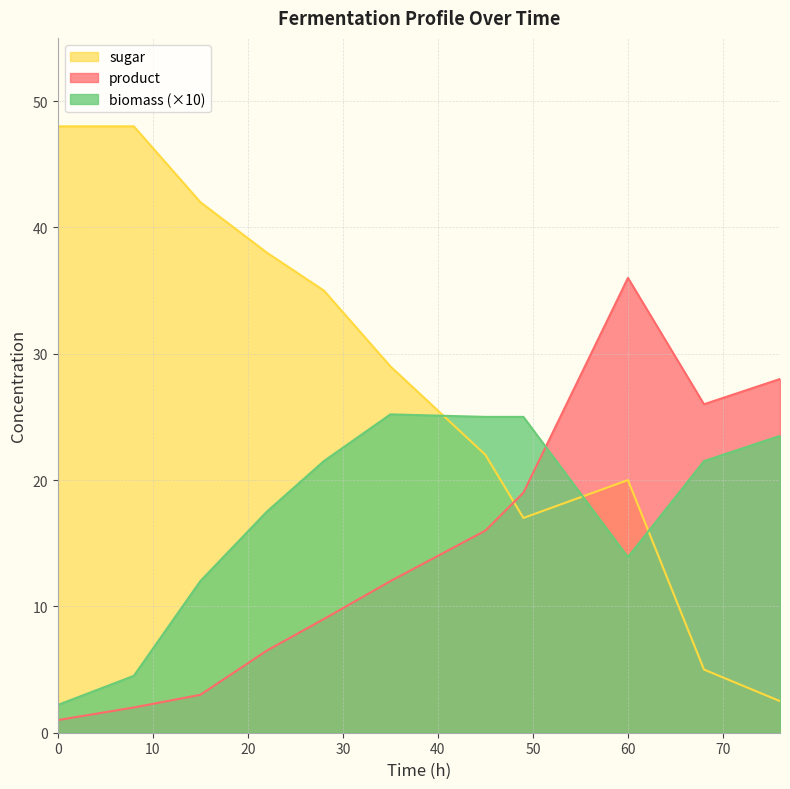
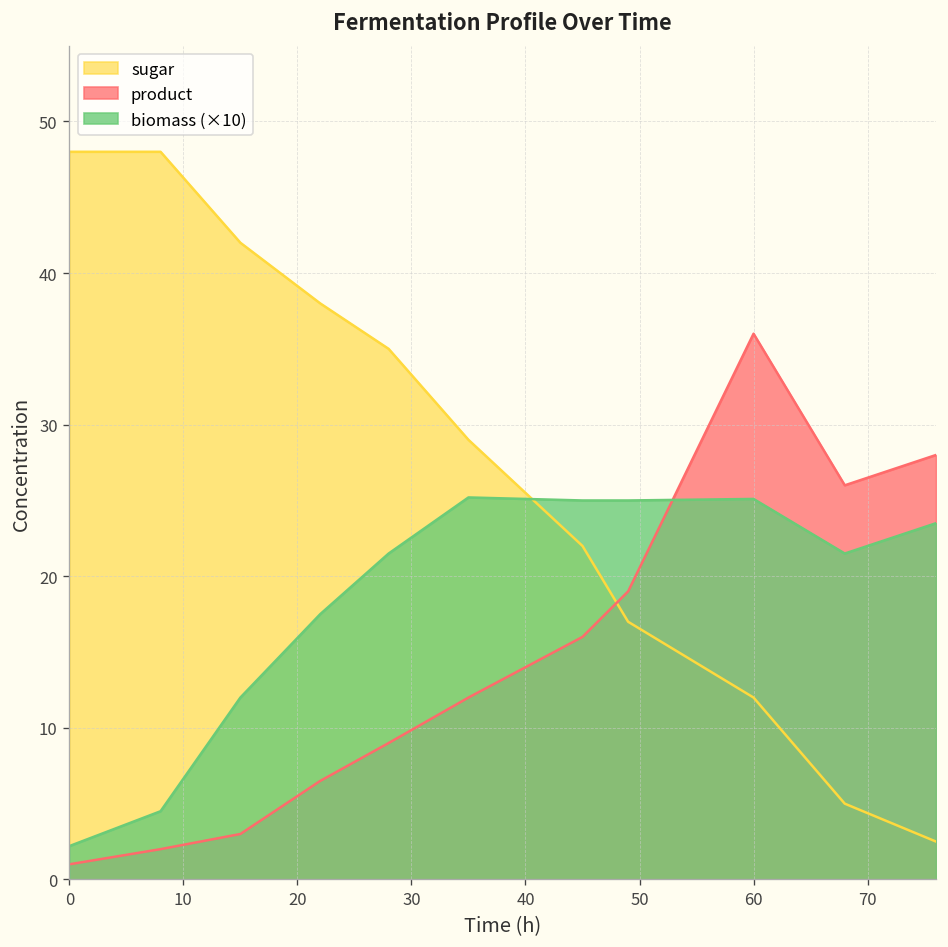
  {
    "sugar": {
      "0": 48,
-     "60": 20
+     "60": 12
    },
    "product": {
      "0": 1.0,
      "60": 36.0
    },
    "biomass (×10)": {
      "0": 2.2,
-     "60": 13.9
+     "60": 25.1
    }
  }
